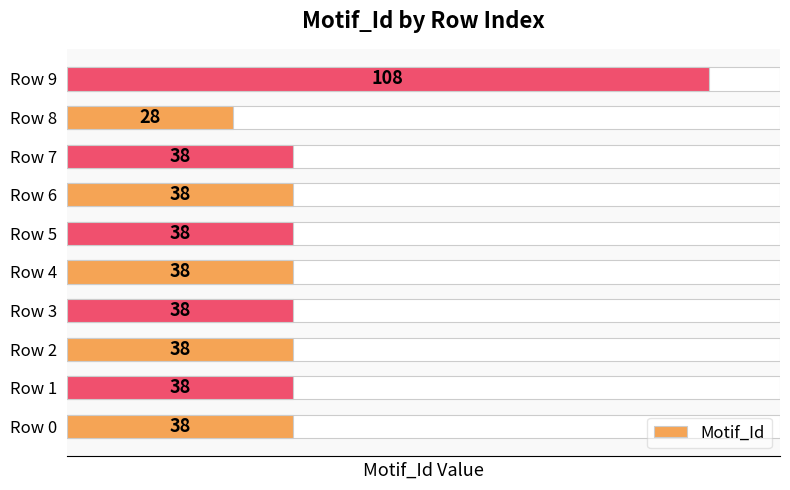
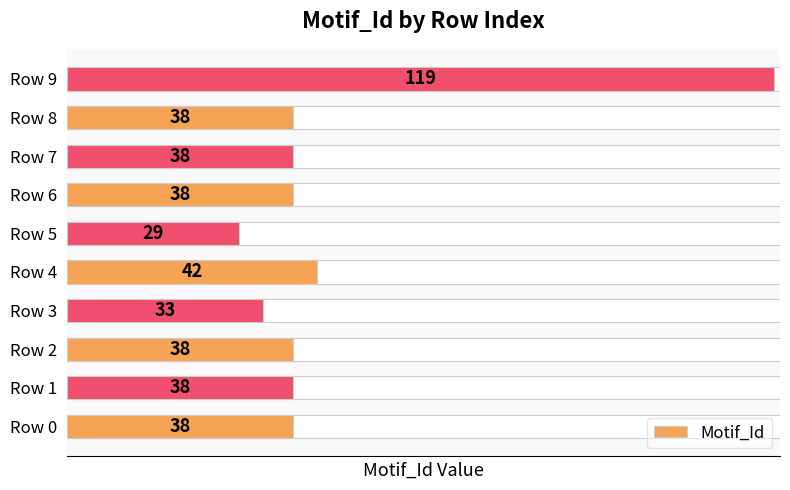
  {
    "Motif_Id": {
-     "Row 9": 108,
-     "Row 8": 28,
-     "Row 5": 38,
-     "Row 4": 38,
-     "Row 3": 38
+     "Row 9": 119,
+     "Row 8": 38,
+     "Row 5": 29,
+     "Row 4": 42,
+     "Row 3": 33
    }
  }
